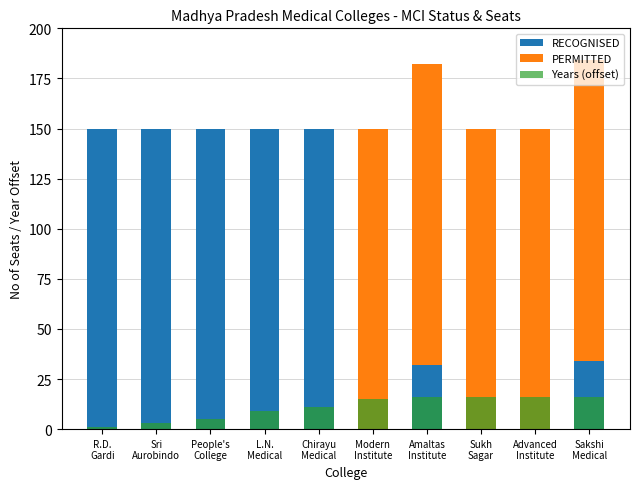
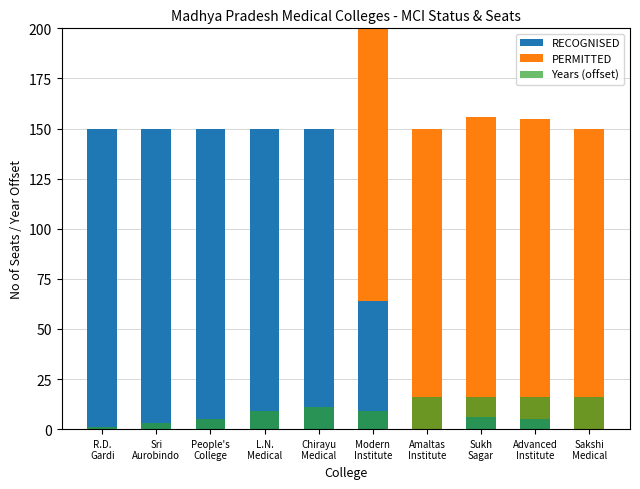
  {
    "RECOGNISED": {
      "R.D. Gardi": 150,
      "Sri Aurobindo": 150,
      "People's College": 150,
      "L.N. Medical": 150,
      "Chirayu Medical": 150,
-     "Modern Institute": 0,
-     "Amaltas Institute": 32,
-     "Sukh Sagar": 0,
-     "Advanced Institute": 0,
-     "Sakshi Medical": 34
+     "Modern Institute": 64,
+     "Amaltas Institute": 0,
+     "Sukh Sagar": 6,
+     "Advanced Institute": 5,
+     "Sakshi Medical": 0
    },
    "PERMITTED": {
      "R.D. Gardi": 0,
      "Sri Aurobindo": 0,
      "People's College": 0,
      "L.N. Medical": 0,
      "Chirayu Medical": 0,
      "Amaltas Institute": 150,
      "Sukh Sagar": 150,
      "Advanced Institute": 150
    },
    "Years (offset)": {
-     "Modern Institute": 15
+     "Modern Institute": 9
    }
  }
